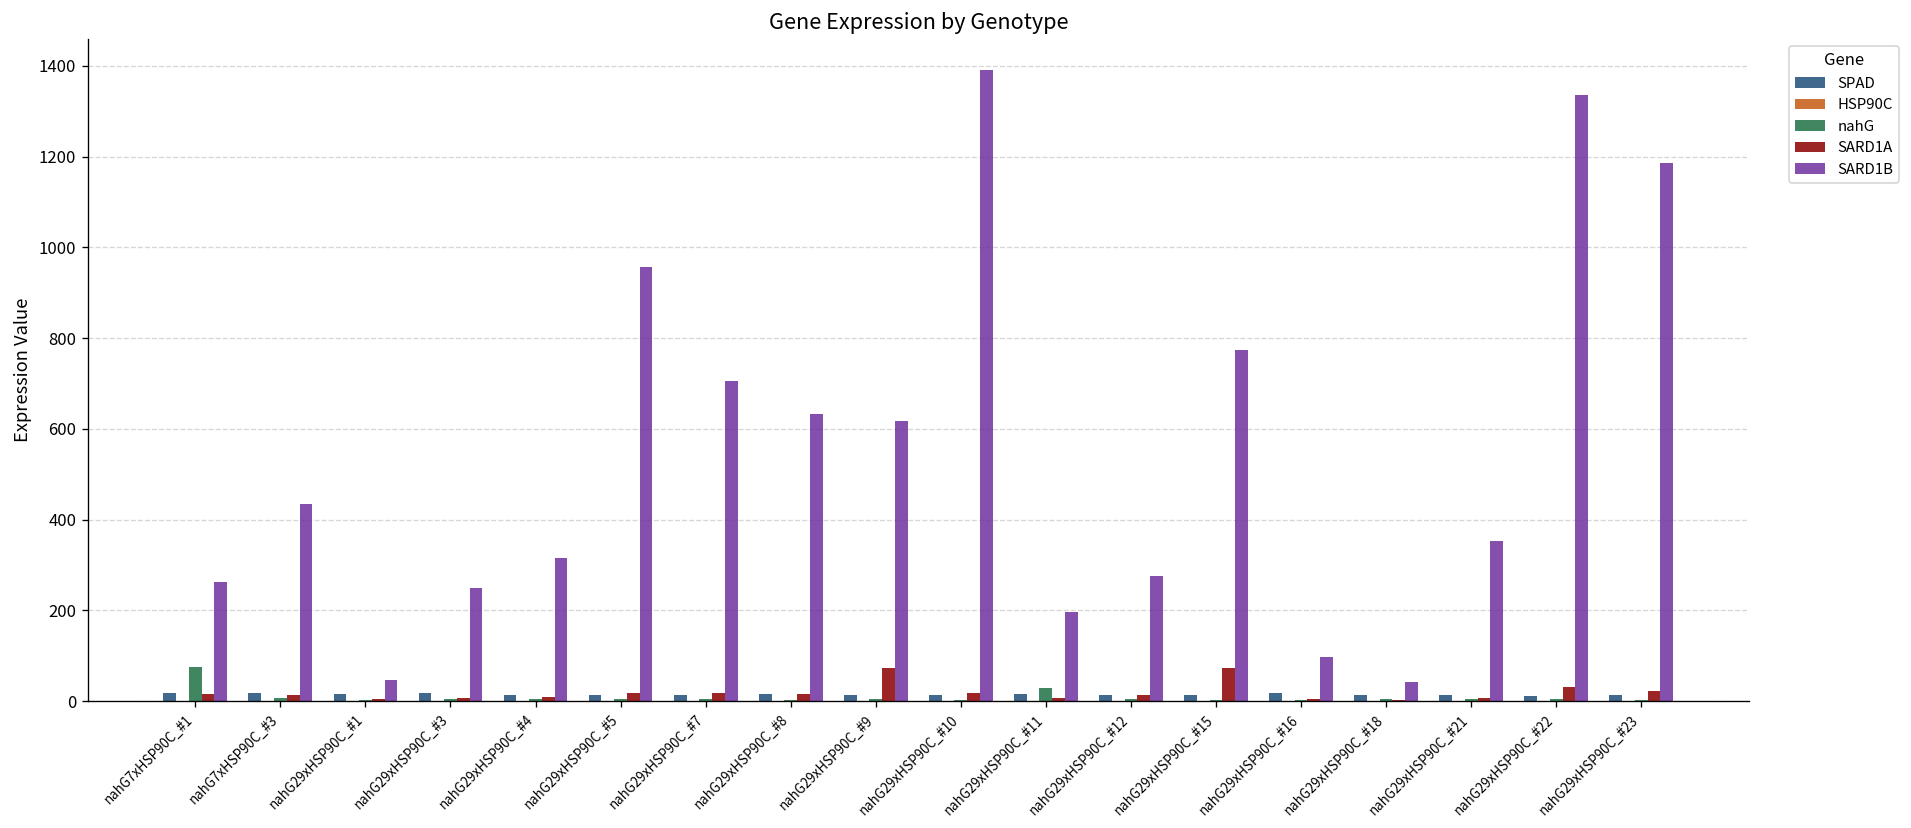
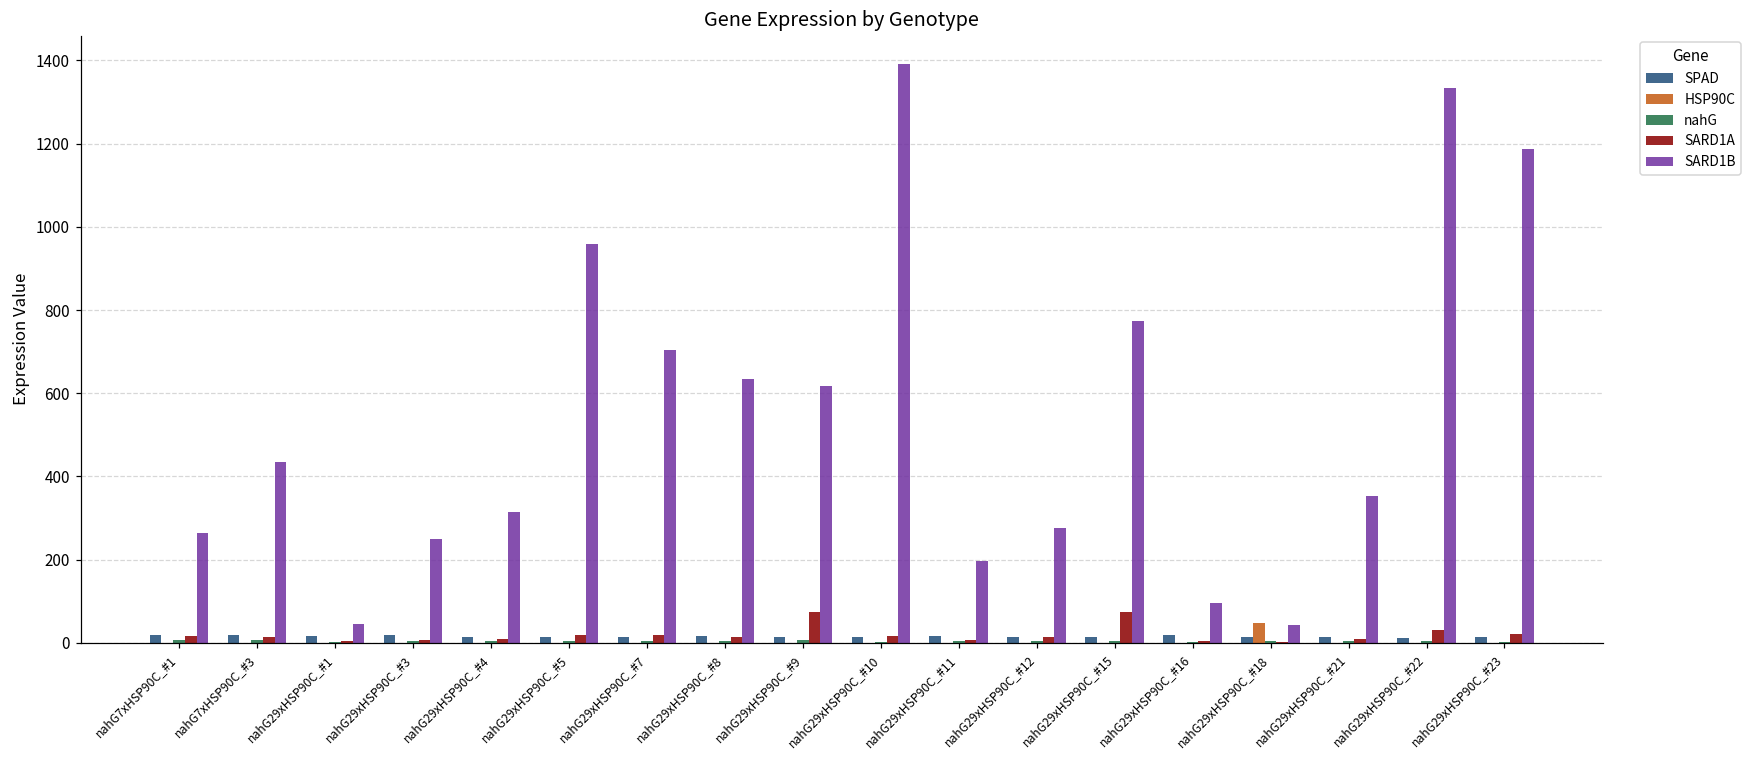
  {
    "SPAD": {
      "nahG7xHSP90C_#1": 20,
      "nahG7xHSP90C_#3": 20,
      "nahG29xHSP90C_#1": 20,
      "nahG29xHSP90C_#3": 20,
      "nahG29xHSP90C_#4": 10,
      "nahG29xHSP90C_#5": 10,
      "nahG29xHSP90C_#7": 10,
      "nahG29xHSP90C_#8": 20,
      "nahG29xHSP90C_#9": 10,
      "nahG29xHSP90C_#10": 10,
      "nahG29xHSP90C_#11": 20,
      "nahG29xHSP90C_#12": 10,
      "nahG29xHSP90C_#15": 10,
      "nahG29xHSP90C_#16": 20,
      "nahG29xHSP90C_#18": 10,
      "nahG29xHSP90C_#21": 10,
      "nahG29xHSP90C_#22": 10,
      "nahG29xHSP90C_#23": 10
    },
    "HSP90C": {
-     "nahG29xHSP90C_#18": 0
+     "nahG29xHSP90C_#18": 50
    },
    "nahG": {
-     "nahG7xHSP90C_#1": 70,
+     "nahG7xHSP90C_#1": 10,
      "nahG7xHSP90C_#3": 10,
-     "nahG29xHSP90C_#11": 30
+     "nahG29xHSP90C_#11": 10
    },
    "SARD1A": {
      "nahG7xHSP90C_#1": 20,
      "nahG7xHSP90C_#3": 10,
      "nahG29xHSP90C_#3": 10,
      "nahG29xHSP90C_#4": 10,
      "nahG29xHSP90C_#5": 20,
      "nahG29xHSP90C_#7": 20,
      "nahG29xHSP90C_#8": 10,
      "nahG29xHSP90C_#9": 70,
      "nahG29xHSP90C_#10": 20,
      "nahG29xHSP90C_#11": 10,
      "nahG29xHSP90C_#12": 10,
      "nahG29xHSP90C_#15": 70,
      "nahG29xHSP90C_#21": 10,
      "nahG29xHSP90C_#22": 30,
      "nahG29xHSP90C_#23": 20
    },
    "SARD1B": {
      "nahG7xHSP90C_#1": 260,
      "nahG7xHSP90C_#3": 430,
      "nahG29xHSP90C_#1": 50,
      "nahG29xHSP90C_#3": 250,
      "nahG29xHSP90C_#4": 320,
      "nahG29xHSP90C_#5": 960,
      "nahG29xHSP90C_#7": 710,
      "nahG29xHSP90C_#8": 630,
      "nahG29xHSP90C_#9": 620,
      "nahG29xHSP90C_#10": 1390,
      "nahG29xHSP90C_#11": 200,
      "nahG29xHSP90C_#12": 280,
      "nahG29xHSP90C_#15": 770,
      "nahG29xHSP90C_#16": 100,
      "nahG29xHSP90C_#18": 40,
      "nahG29xHSP90C_#21": 350,
      "nahG29xHSP90C_#22": 1330,
      "nahG29xHSP90C_#23": 1190
    }
  }
